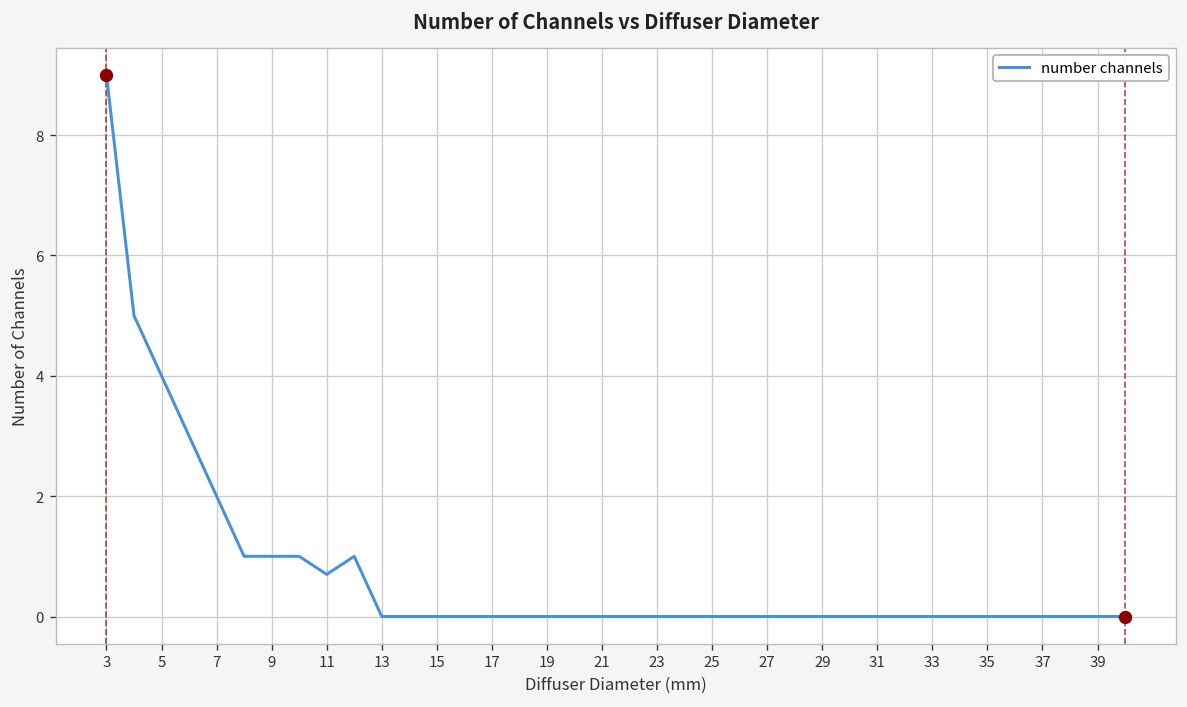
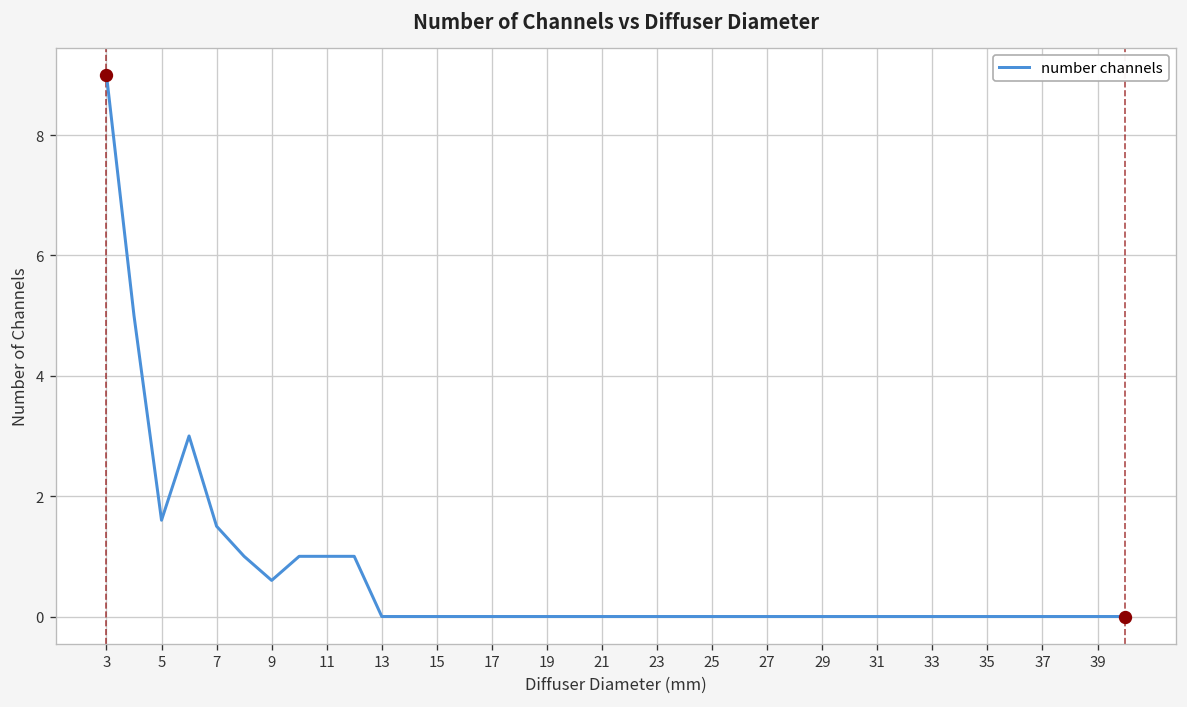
  {
    "number channels": {
-     "5": 4.0,
-     "7": 2.0,
-     "9": 1.0,
-     "11": 0.7,
+     "5": 1.6,
+     "7": 1.5,
+     "9": 0.6,
+     "11": 1.0,
      "13": 0.0,
      "15": 0.0,
      "17": 0.0,
      "19": 0.0,
      "21": 0.0,
      "23": 0.0,
      "25": 0.0,
      "27": 0.0,
      "29": 0.0,
      "31": 0.0,
      "33": 0.0,
      "35": 0.0,
      "37": 0.0,
      "39": 0.0
    }
  }
